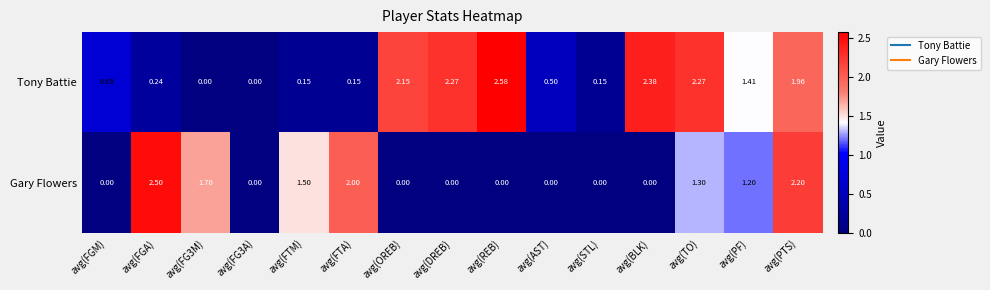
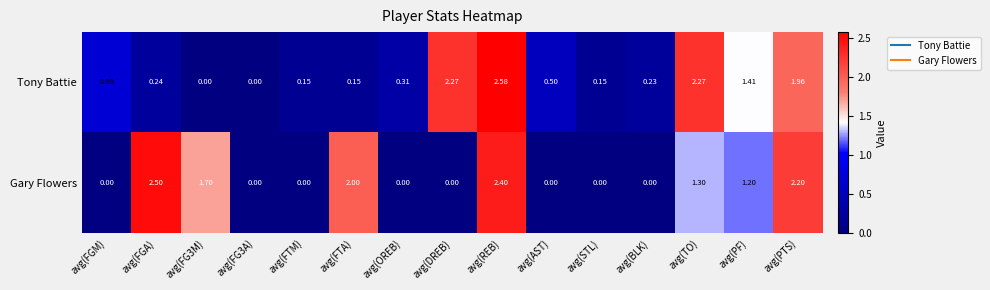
  {
    "Tony Battie": {
      "avg(FGM)": 0.69,
      "avg(FGA)": 0.24,
      "avg(FG3M)": 0.00,
      "avg(FG3A)": 0.00,
      "avg(FTM)": 0.15,
      "avg(FTA)": 0.15,
-     "avg(OREB)": 2.15,
+     "avg(OREB)": 0.31,
      "avg(DREB)": 2.27,
      "avg(REB)": 2.58,
      "avg(AST)": 0.50,
      "avg(STL)": 0.15,
-     "avg(BLK)": 2.38,
+     "avg(BLK)": 0.23,
      "avg(TO)": 2.27,
      "avg(PF)": 1.41,
      "avg(PTS)": 1.96
    },
    "Gary Flowers": {
      "avg(FGM)": 0.00,
      "avg(FGA)": 2.50,
      "avg(FG3M)": 1.70,
      "avg(FG3A)": 0.00,
-     "avg(FTM)": 1.50,
+     "avg(FTM)": 0.00,
      "avg(FTA)": 2.00,
      "avg(OREB)": 0.00,
      "avg(DREB)": 0.00,
-     "avg(REB)": 0.00,
+     "avg(REB)": 2.40,
      "avg(AST)": 0.00,
      "avg(STL)": 0.00,
      "avg(BLK)": 0.00,
      "avg(TO)": 1.30,
      "avg(PF)": 1.20,
      "avg(PTS)": 2.20
    }
  }
